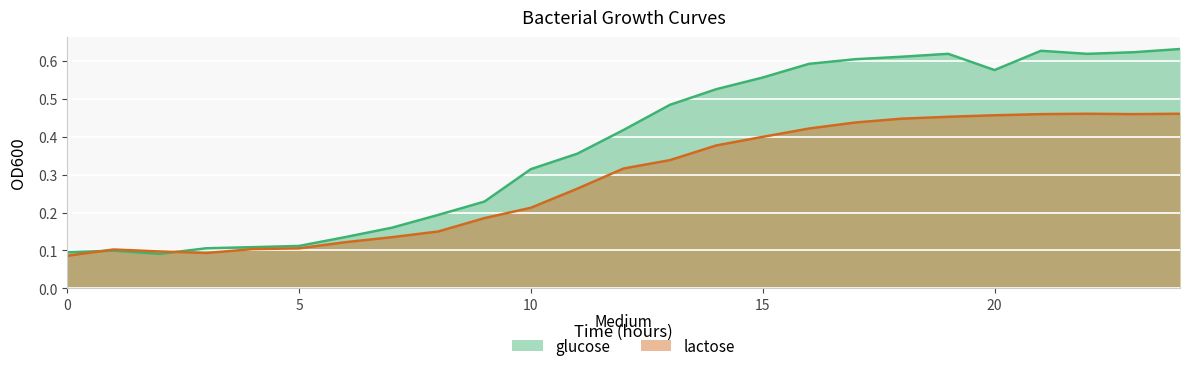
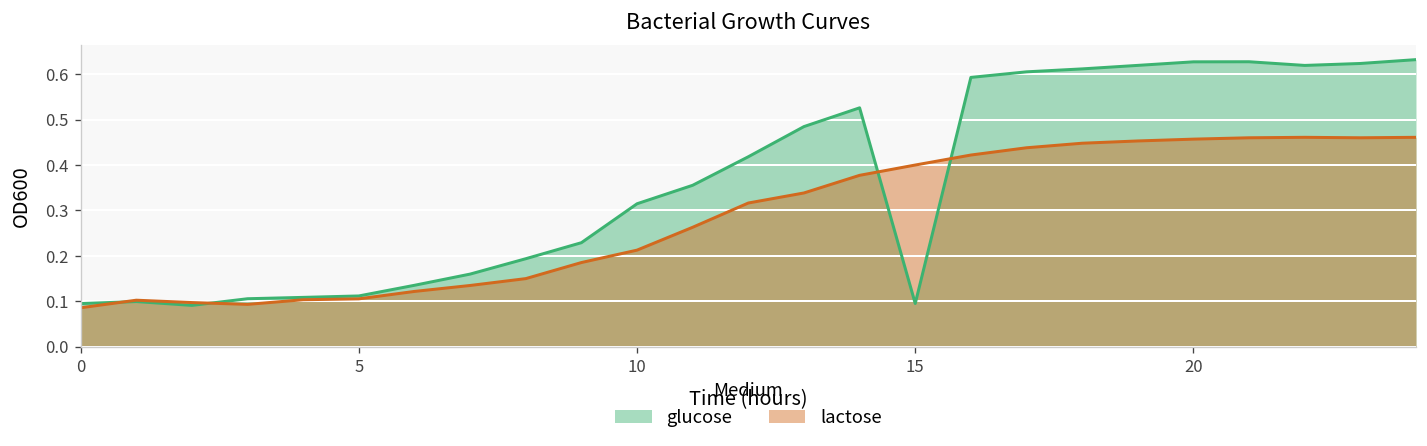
  {
    "glucose": {
      "0": 0.09,
      "10": 0.31,
-     "15": 0.56,
-     "20": 0.58
+     "15": 0.10,
+     "20": 0.63
    },
    "lactose": {
      "0": 0.09,
      "10": 0.21,
      "15": 0.40,
      "20": 0.46
    }
  }
